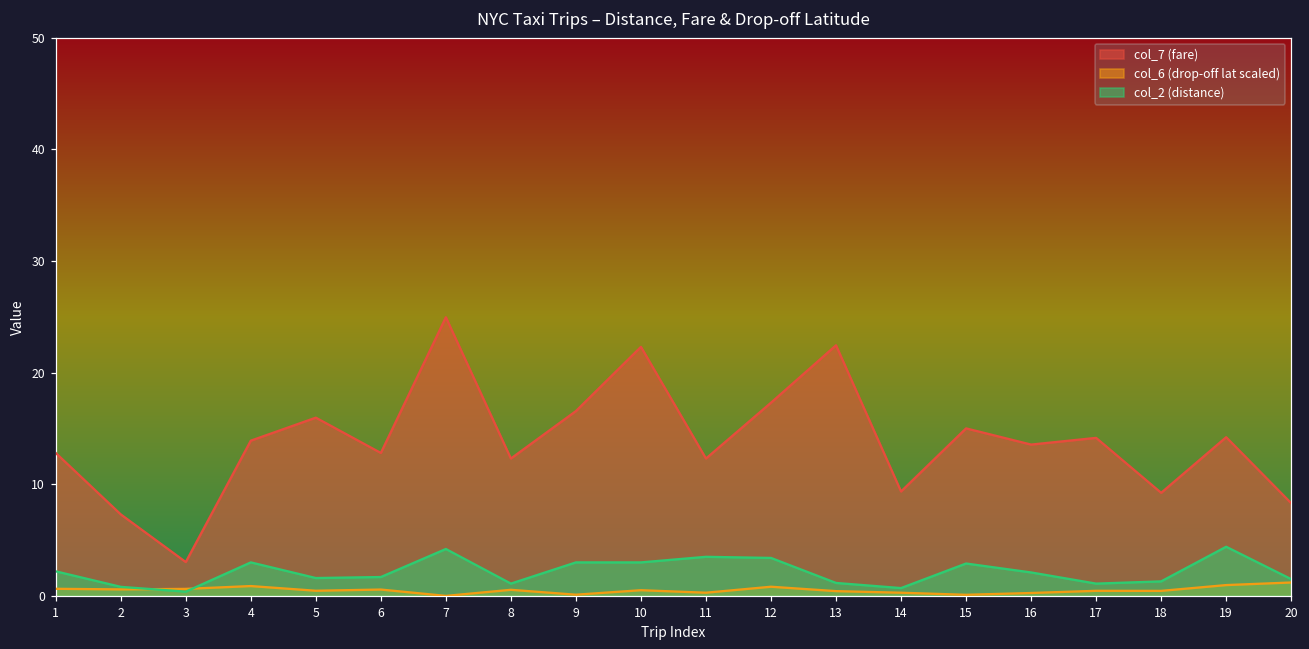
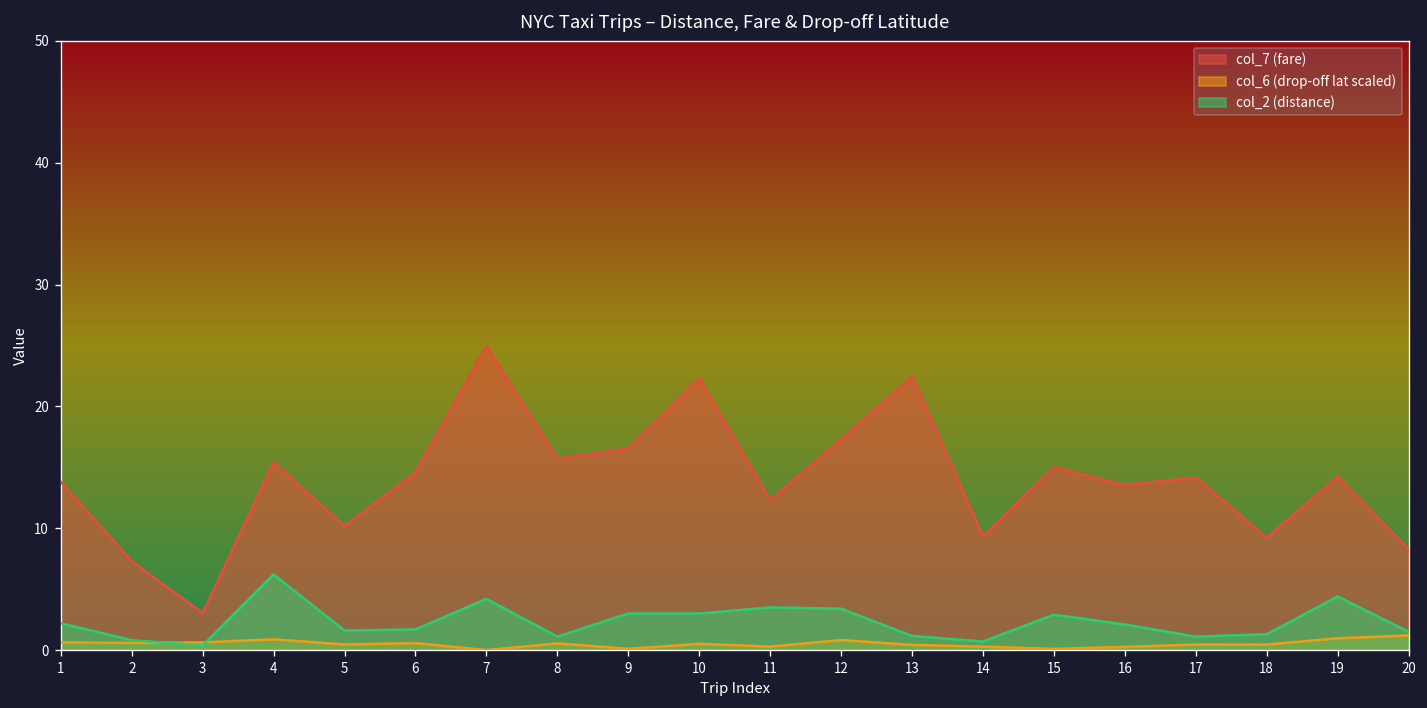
  {
    "col_7 (fare)": {
-     "1": 12.8,
+     "1": 13.8,
      "2": 7.3,
      "3": 3.0,
-     "4": 13.9,
-     "5": 16.0,
-     "6": 12.8,
+     "4": 15.4,
+     "5": 10.2,
+     "6": 14.6,
      "7": 25.0,
-     "8": 12.3,
+     "8": 15.7,
      "9": 16.6,
      "10": 22.3,
      "11": 12.3,
      "12": 17.3,
      "13": 22.4,
      "14": 9.4,
      "15": 15.0,
      "16": 13.6,
      "17": 14.2,
      "18": 9.2,
      "19": 14.2,
      "20": 8.3
    },
    "col_6 (drop-off lat scaled)": {
      "1": 0.6,
      "3": 0.6,
      "4": 0.9,
      "5": 0.5,
      "6": 0.6,
      "7": 0.0,
      "8": 0.5,
      "9": 0.1,
      "10": 0.5,
      "11": 0.3,
      "12": 0.8,
      "13": 0.4,
      "14": 0.3,
      "15": 0.1,
      "16": 0.3,
      "17": 0.5,
      "18": 0.4,
      "19": 1.0,
      "20": 1.2
    },
    "col_2 (distance)": {
      "1": 2.2,
      "3": 0.4,
-     "4": 3.0,
+     "4": 6.2,
      "5": 1.6,
      "6": 1.7,
      "7": 4.2,
      "8": 1.1,
      "9": 3.0,
      "10": 3.0,
      "11": 3.5,
      "12": 3.4,
      "13": 1.2,
      "14": 0.7,
      "15": 2.9,
      "16": 2.1,
      "17": 1.1,
      "18": 1.3,
      "19": 4.4,
      "20": 1.5
    }
  }
